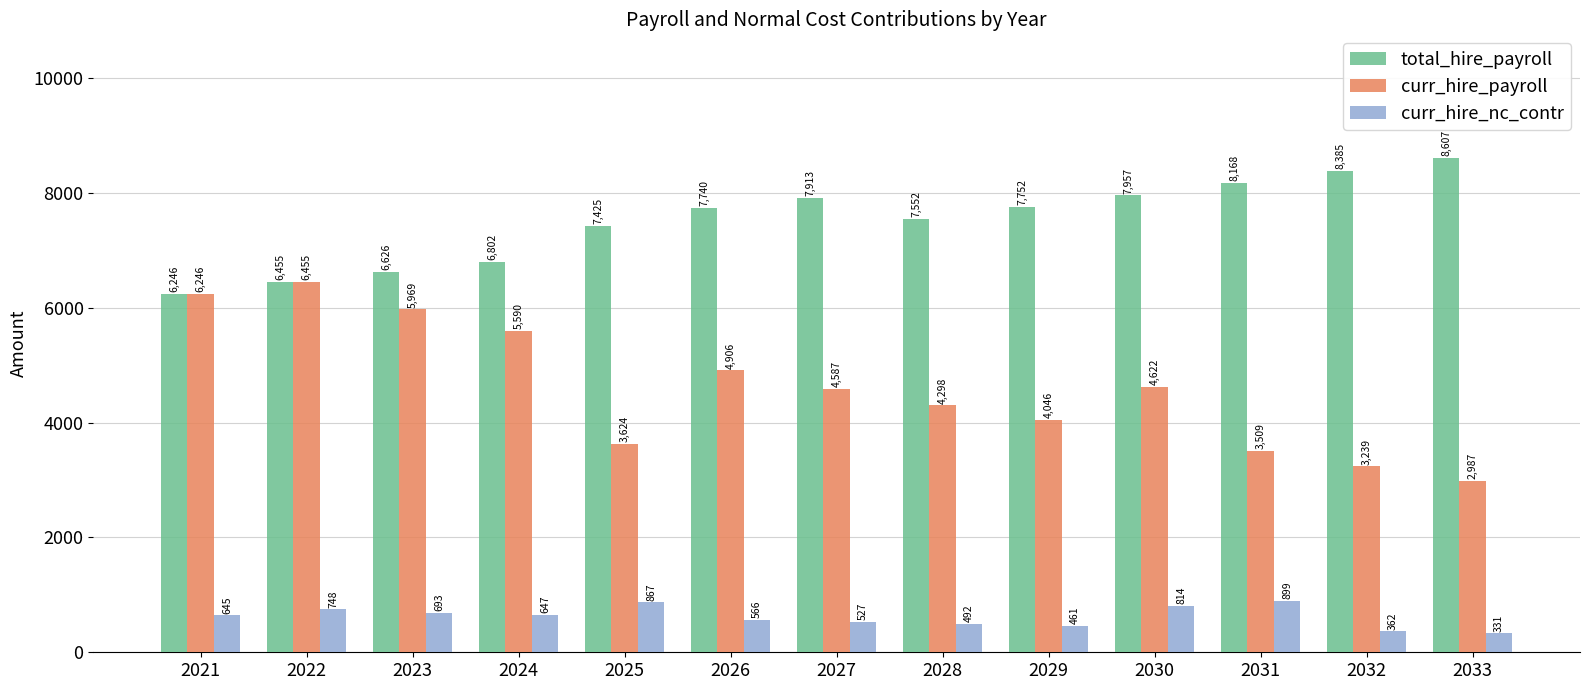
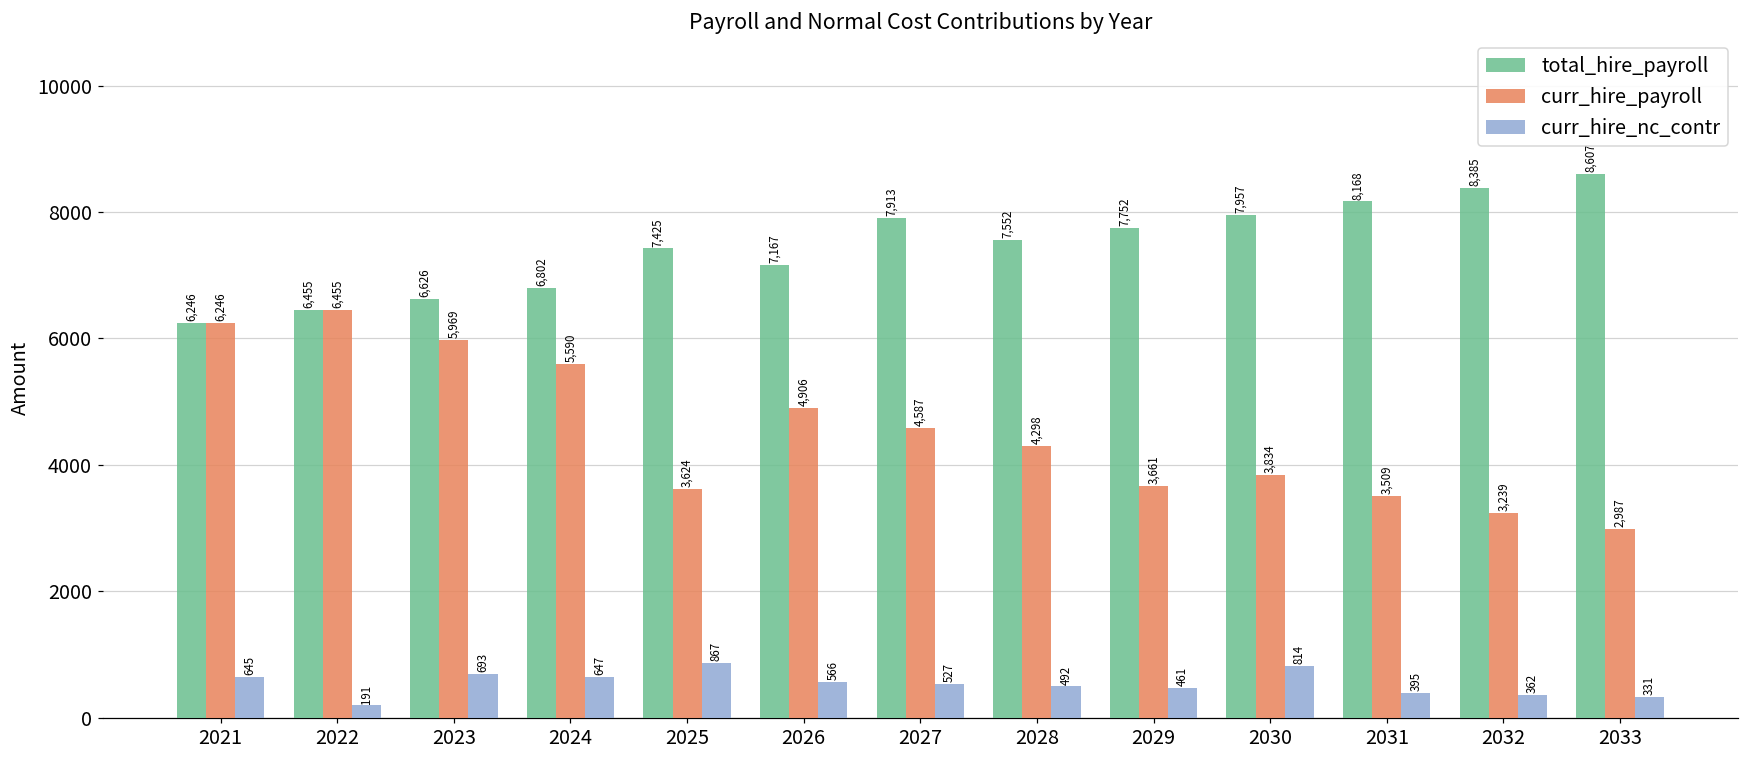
  {
    "total_hire_payroll": {
      "2021": "6,246",
      "2022": "6,455",
      "2023": "6,626",
      "2024": "6,802",
      "2025": "7,425",
-     "2026": "7,740",
+     "2026": "7,167",
      "2027": "7,913",
      "2028": "7,552",
      "2029": "7,752",
      "2030": "7,957",
      "2031": "8,168",
      "2032": "8,385",
      "2033": "8,607"
    },
    "curr_hire_payroll": {
      "2021": "6,246",
      "2022": "6,455",
      "2023": "5,969",
      "2024": "5,590",
      "2025": "3,624",
      "2026": "4,906",
      "2027": "4,587",
      "2028": "4,298",
-     "2029": "4,046",
-     "2030": "4,622",
+     "2029": "3,661",
+     "2030": "3,834",
      "2031": "3,509",
      "2032": "3,239",
      "2033": "2,987"
    },
    "curr_hire_nc_contr": {
      "2021": "645",
-     "2022": "748",
+     "2022": "191",
      "2023": "693",
      "2024": "647",
      "2025": "867",
      "2026": "566",
      "2027": "527",
      "2028": "492",
      "2029": "461",
      "2030": "814",
-     "2031": "899",
+     "2031": "395",
      "2032": "362",
      "2033": "331"
    }
  }
